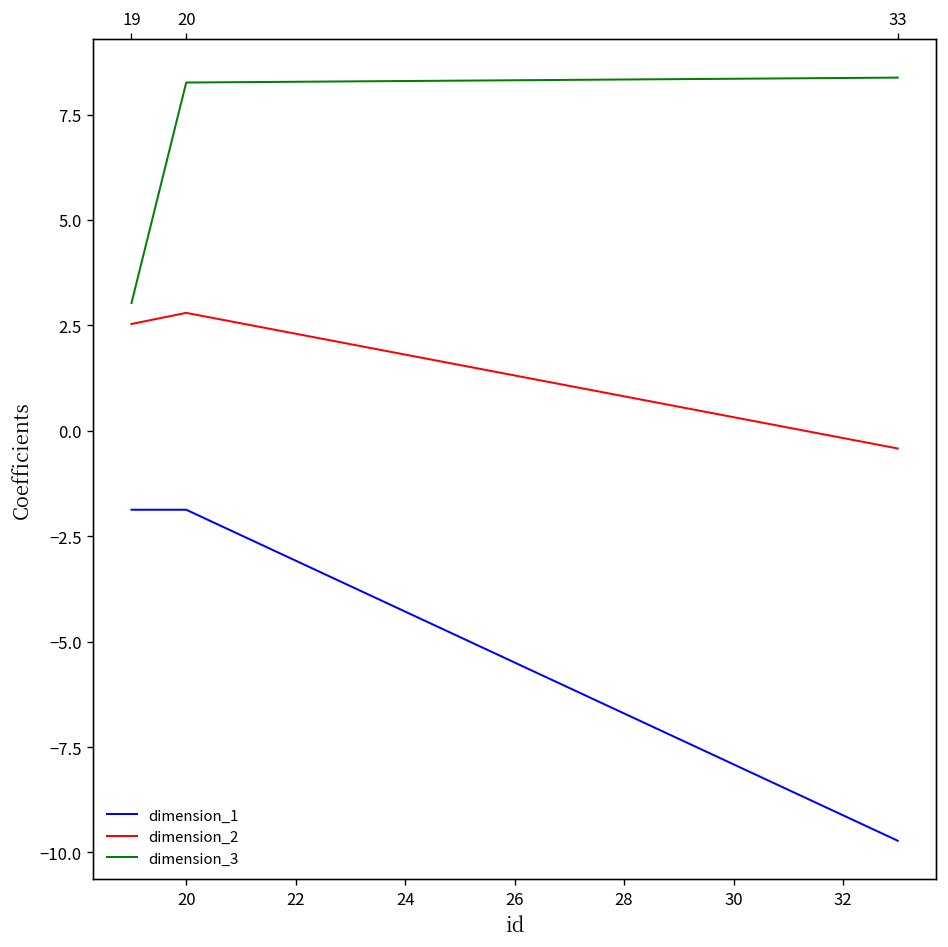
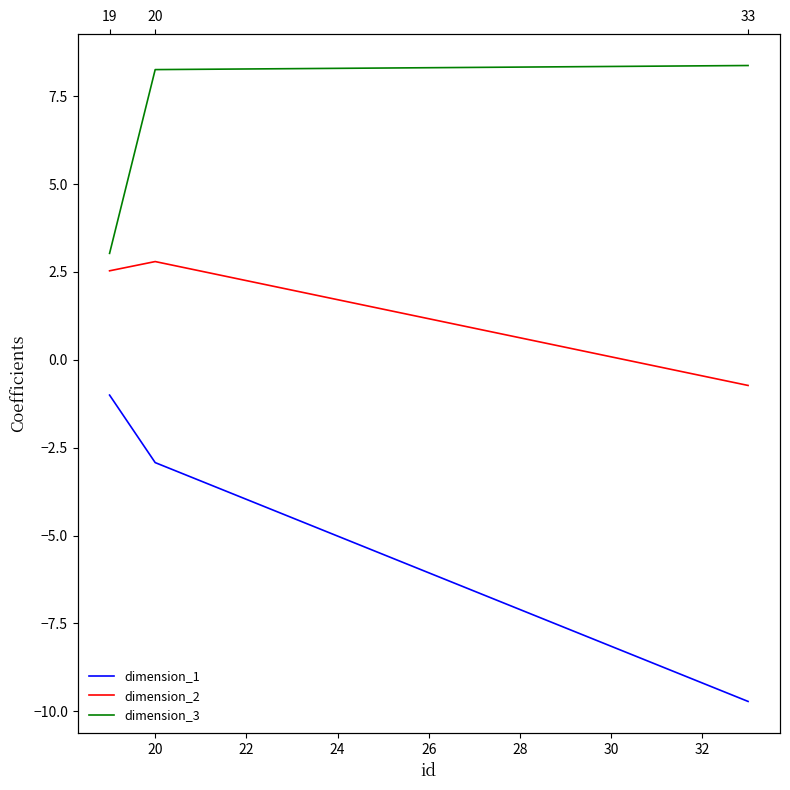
  {
    "dimension_1": {
-     "19": -1.9,
-     "20": -1.9,
+     "19": -1.0,
+     "20": -2.9,
      "33": -9.7
    },
    "dimension_2": {
      "19": 2.5,
      "20": 2.8,
-     "33": -0.4
+     "33": -0.7
    },
    "dimension_3": {
      "19": 3.0,
      "20": 8.3,
      "33": 8.4
    }
  }
